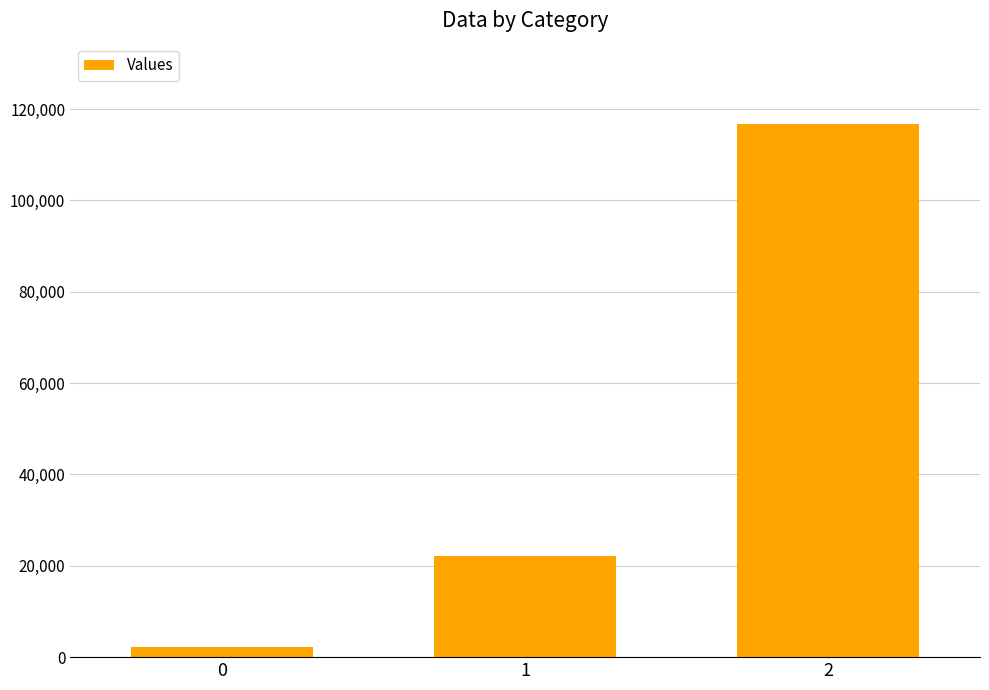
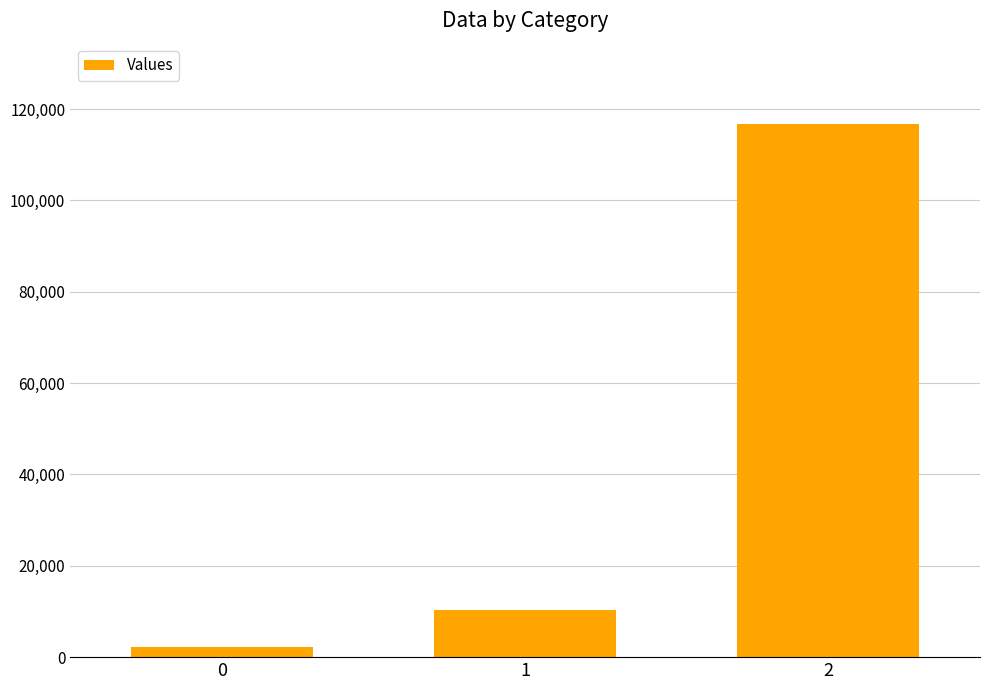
  {
    "0": "2,000",
-   "1": "22,000",
+   "1": "10,000",
    "2": "117,000"
  }
